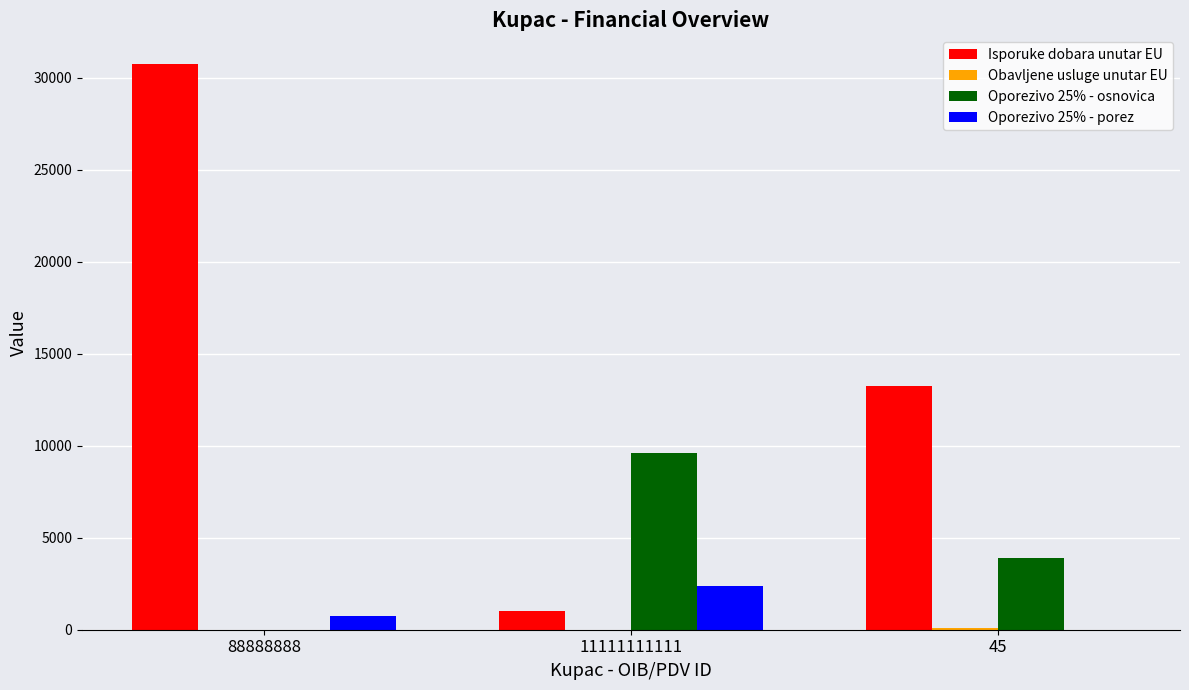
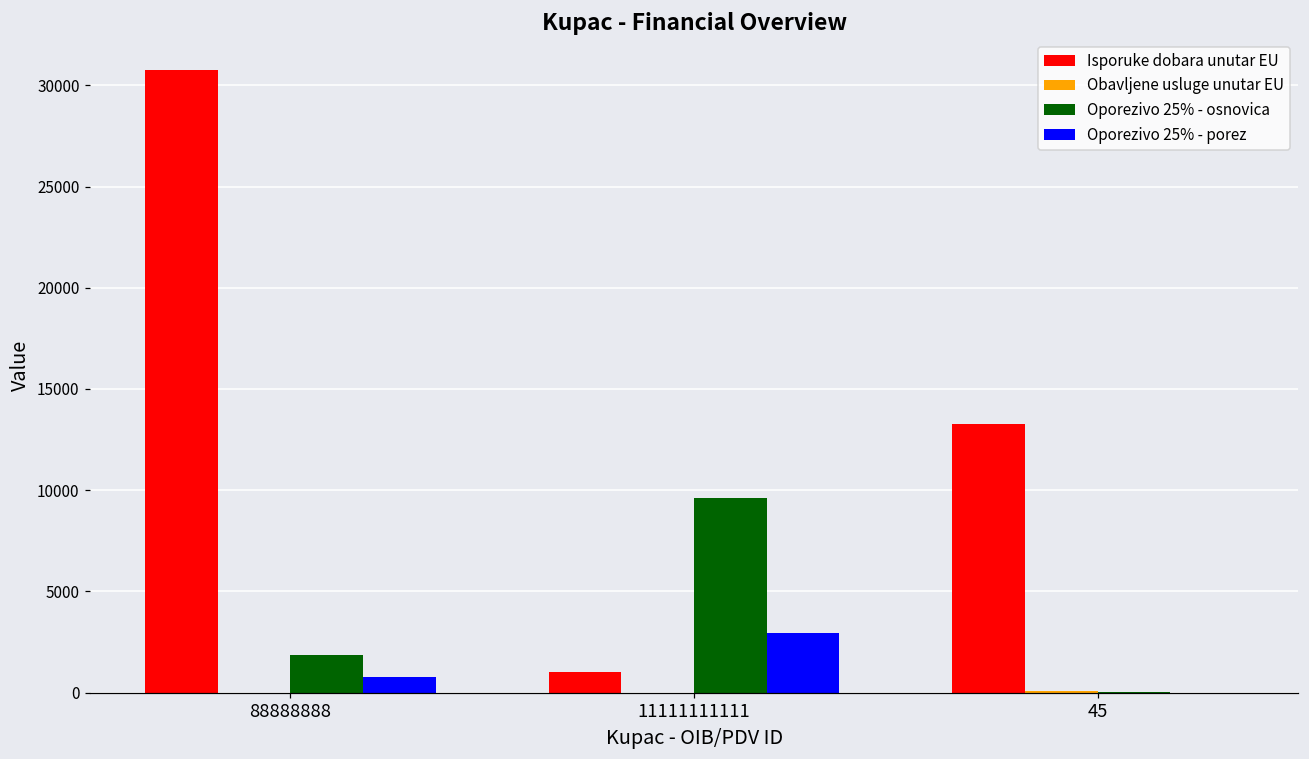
  {
    "Isporuke dobara unutar EU": {
      "88888888": 30800,
      "11111111111": 1000,
      "45": 13300
    },
    "Obavljene usluge unutar EU": {
      "88888888": 0,
      "11111111111": 0
    },
    "Oporezivo 25% - osnovica": {
-     "88888888": 0,
+     "88888888": 1900,
      "11111111111": 9600,
-     "45": 3900
+     "45": 0
    },
    "Oporezivo 25% - porez": {
      "88888888": 800,
-     "11111111111": 2400,
+     "11111111111": 2900,
      "45": 0
    }
  }
